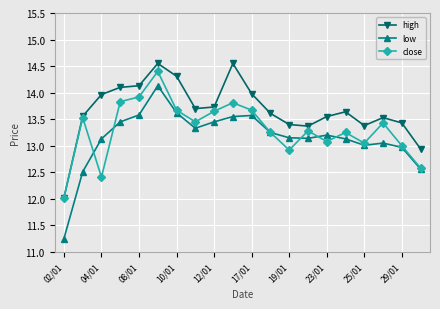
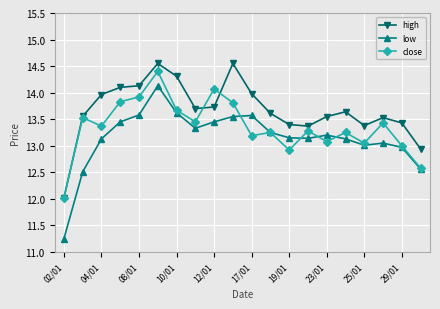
  {
    "close": {
-     "04/01": 12.4,
+     "04/01": 13.4,
      "08/01": 13.9,
      "10/01": 13.7,
-     "12/01": 13.7,
-     "17/01": 13.7,
+     "12/01": 14.1,
+     "17/01": 13.2,
      "19/01": 12.9,
      "23/01": 13.1
    }
  }
